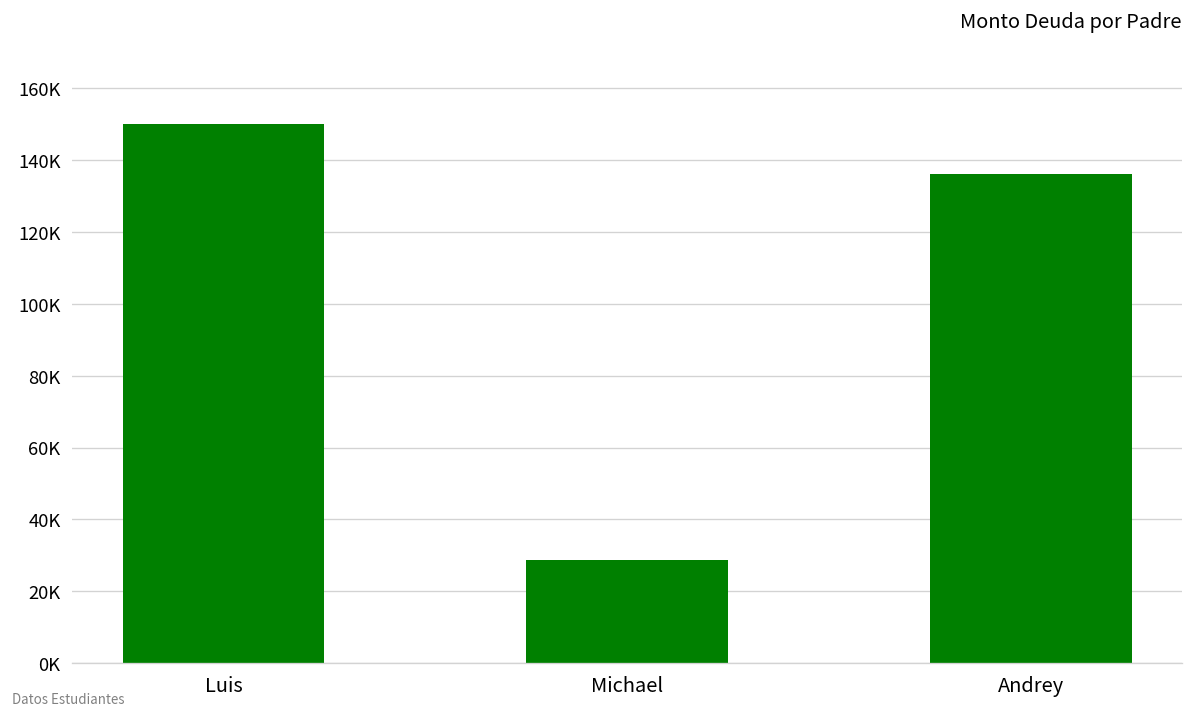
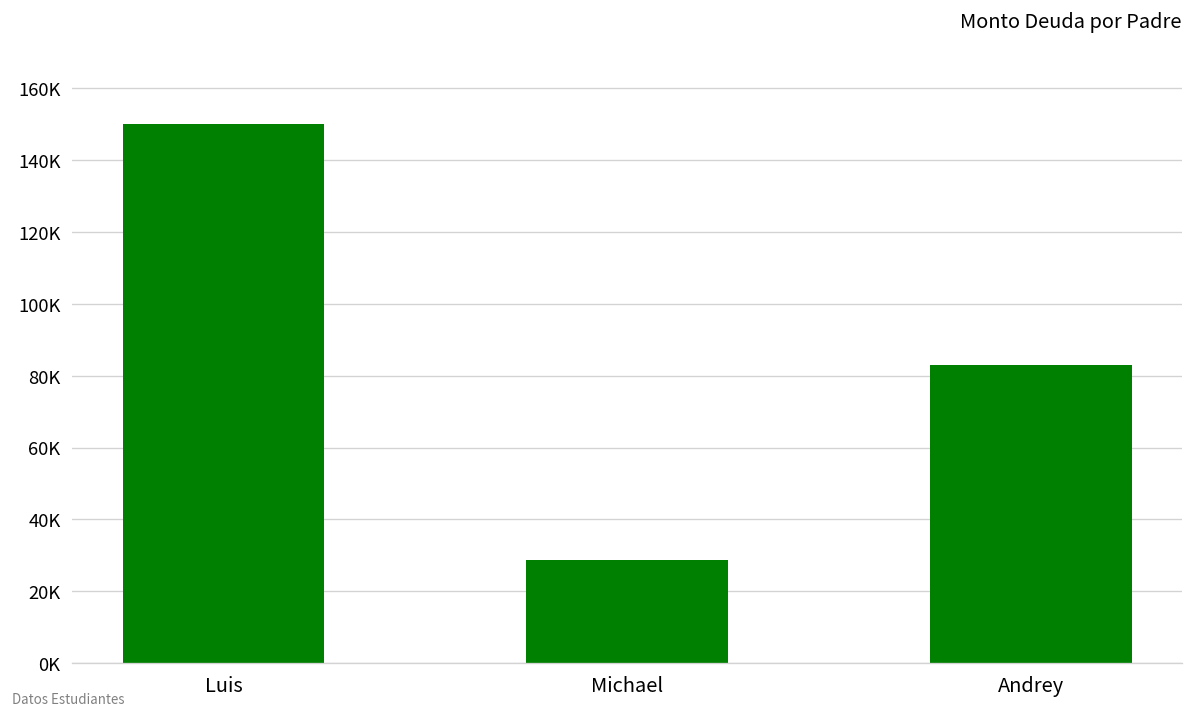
  {
    "Luis": 150000,
    "Michael": 29000,
-   "Andrey": 136000
+   "Andrey": 83000
  }
